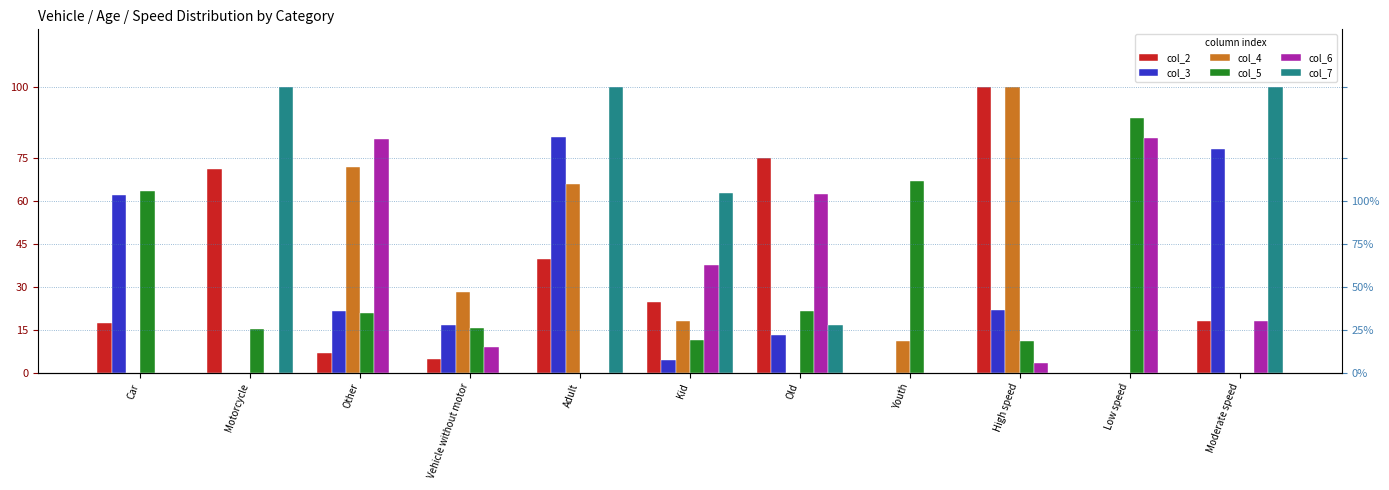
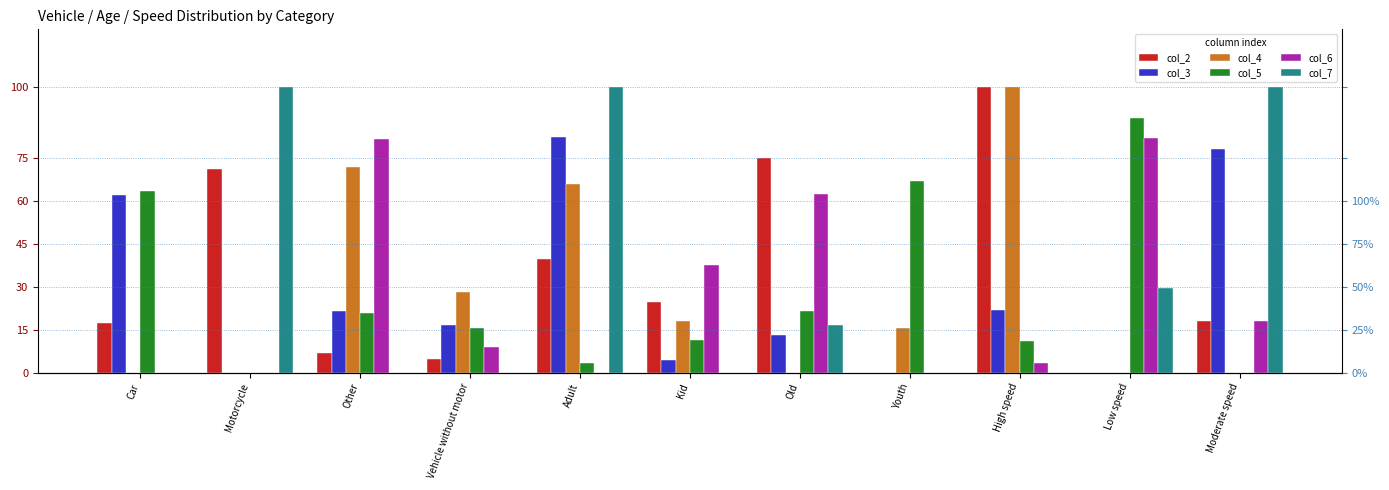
  {
    "col_2": {
      "Car": 17,
      "Motorcycle": 71,
      "Other": 7,
      "Vehicle without motor": 5,
      "Adult": 40,
      "Kid": 25,
      "Old": 75,
      "Youth": 0,
      "High speed": 100,
      "Low speed": 0,
      "Moderate speed": 18
    },
    "col_3": {
      "Car": 62,
      "Motorcycle": 0,
      "Other": 21,
      "Vehicle without motor": 17,
      "Adult": 82,
      "Kid": 4,
      "Old": 13,
      "Youth": 0,
      "High speed": 22,
      "Low speed": 0,
      "Moderate speed": 78
    },
    "col_4": {
      "Car": 0,
      "Motorcycle": 0,
      "Other": 72,
      "Vehicle without motor": 28,
      "Adult": 66,
      "Kid": 18,
      "Old": 0,
-     "Youth": 11,
+     "Youth": 16,
      "High speed": 100,
      "Low speed": 0,
      "Moderate speed": 0
    },
    "col_5": {
      "Car": 63,
-     "Motorcycle": 15,
+     "Motorcycle": 0,
      "Other": 21,
      "Vehicle without motor": 16,
-     "Adult": 0,
+     "Adult": 3,
      "Kid": 11,
      "Old": 21,
      "Youth": 67,
      "High speed": 11,
      "Low speed": 89,
      "Moderate speed": 0
    },
    "col_6": {
      "Car": 0,
      "Motorcycle": 0,
      "Other": 82,
      "Vehicle without motor": 9,
      "Adult": 0,
      "Kid": 38,
      "Old": 62,
      "Youth": 0,
      "High speed": 3,
      "Low speed": 82,
      "Moderate speed": 18
    },
    "col_7": {
      "Car": 0,
      "Motorcycle": 100,
      "Other": 0,
      "Vehicle without motor": 0,
      "Adult": 100,
-     "Kid": 63,
+     "Kid": 0,
      "Old": 17,
      "Youth": 0,
      "High speed": 0,
-     "Low speed": 0,
+     "Low speed": 30,
      "Moderate speed": 100
    }
  }
